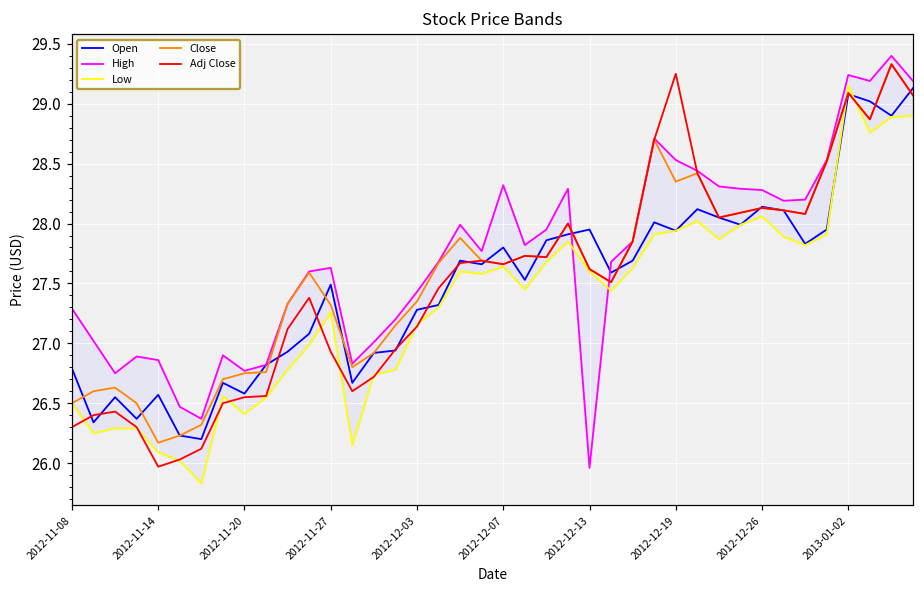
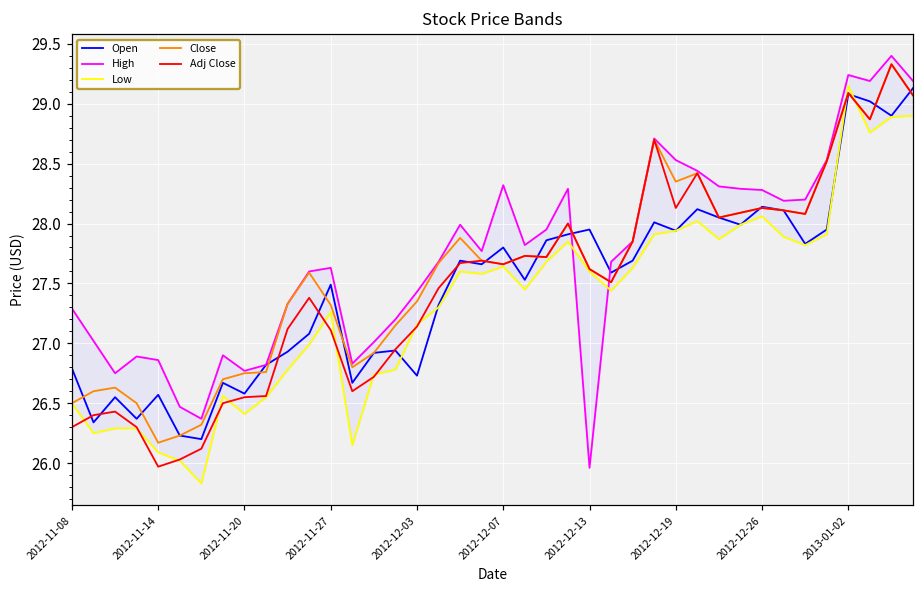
  {
    "Open": {
      "2012-11-08": 26.79,
      "2012-11-14": 26.57,
      "2012-11-20": 26.58,
      "2012-11-27": 27.49,
-     "2012-12-03": 27.28,
+     "2012-12-03": 26.73,
      "2012-12-07": 27.80,
      "2012-12-13": 27.95
    },
    "High": {
      "2012-12-13": 25.96
    },
    "Low": {
      "2012-11-14": 26.09,
      "2012-11-20": 26.41,
      "2012-11-27": 27.26,
      "2012-12-26": 28.06,
      "2013-01-02": 29.15
    },
    "Close": {
      "2012-11-14": 26.17,
      "2012-11-27": 27.32,
      "2012-12-03": 27.35,
      "2012-12-19": 28.35
    },
    "Adj Close": {
      "2012-11-08": 26.30,
      "2012-11-14": 25.97,
      "2012-11-20": 26.55,
-     "2012-11-27": 26.93,
-     "2012-12-19": 29.25
+     "2012-11-27": 27.11,
+     "2012-12-19": 28.13
    }
  }
